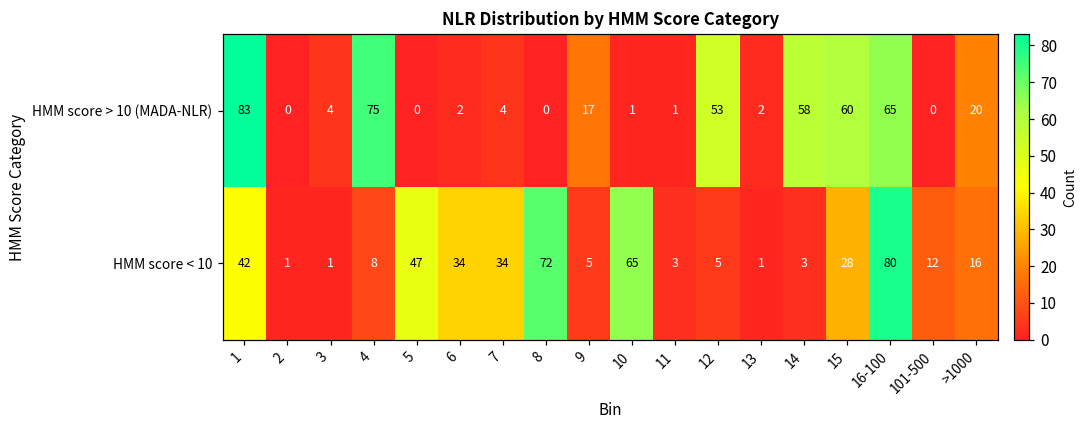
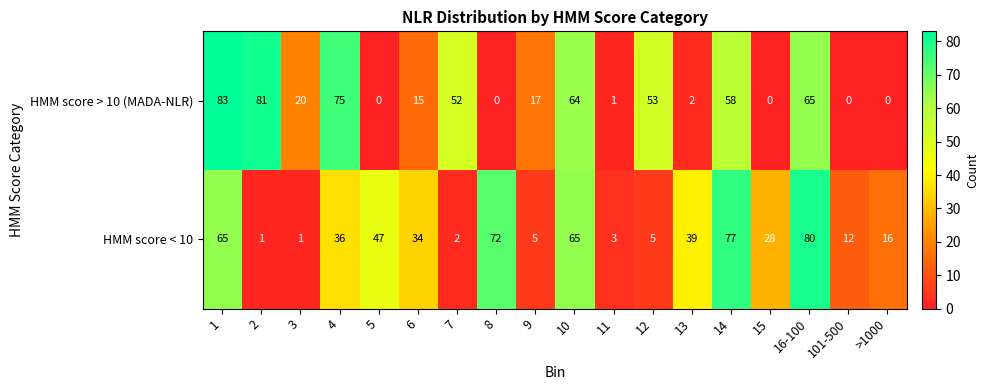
  {
    "HMM score > 10 (MADA-NLR)": {
      "1": 83,
-     "2": 0,
-     "3": 4,
+     "2": 81,
+     "3": 20,
      "4": 75,
      "5": 0,
-     "6": 2,
-     "7": 4,
+     "6": 15,
+     "7": 52,
      "8": 0,
      "9": 17,
-     "10": 1,
+     "10": 64,
      "11": 1,
      "12": 53,
      "13": 2,
      "14": 58,
-     "15": 60,
+     "15": 0,
      "16-100": 65,
      "101-500": 0,
-     ">1000": 20
+     ">1000": 0
    },
    "HMM score < 10": {
-     "1": 42,
+     "1": 65,
      "2": 1,
      "3": 1,
-     "4": 8,
+     "4": 36,
      "5": 47,
      "6": 34,
-     "7": 34,
+     "7": 2,
      "8": 72,
      "9": 5,
      "10": 65,
      "11": 3,
      "12": 5,
-     "13": 1,
-     "14": 3,
+     "13": 39,
+     "14": 77,
      "15": 28,
      "16-100": 80,
      "101-500": 12,
      ">1000": 16
    }
  }
